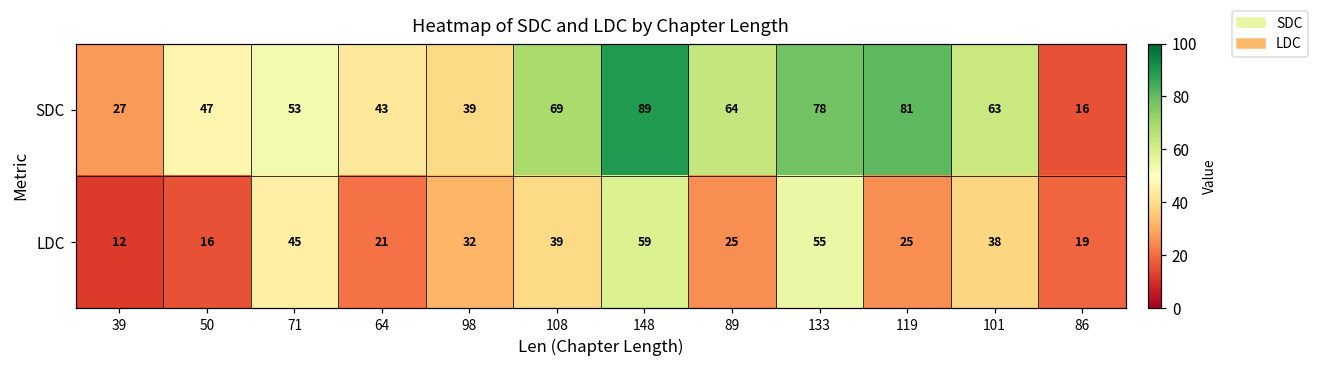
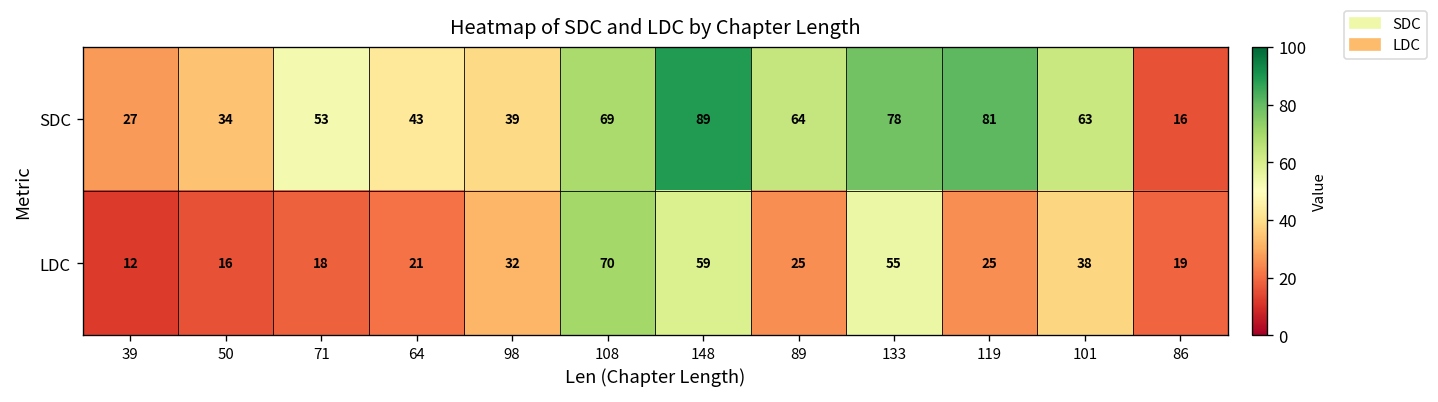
  {
    "SDC": {
      "39": 27,
-     "50": 47,
+     "50": 34,
      "71": 53,
      "64": 43,
      "98": 39,
      "108": 69,
      "148": 89,
      "89": 64,
      "133": 78,
      "119": 81,
      "101": 63,
      "86": 16
    },
    "LDC": {
      "39": 12,
      "50": 16,
-     "71": 45,
+     "71": 18,
      "64": 21,
      "98": 32,
-     "108": 39,
+     "108": 70,
      "148": 59,
      "89": 25,
      "133": 55,
      "119": 25,
      "101": 38,
      "86": 19
    }
  }
